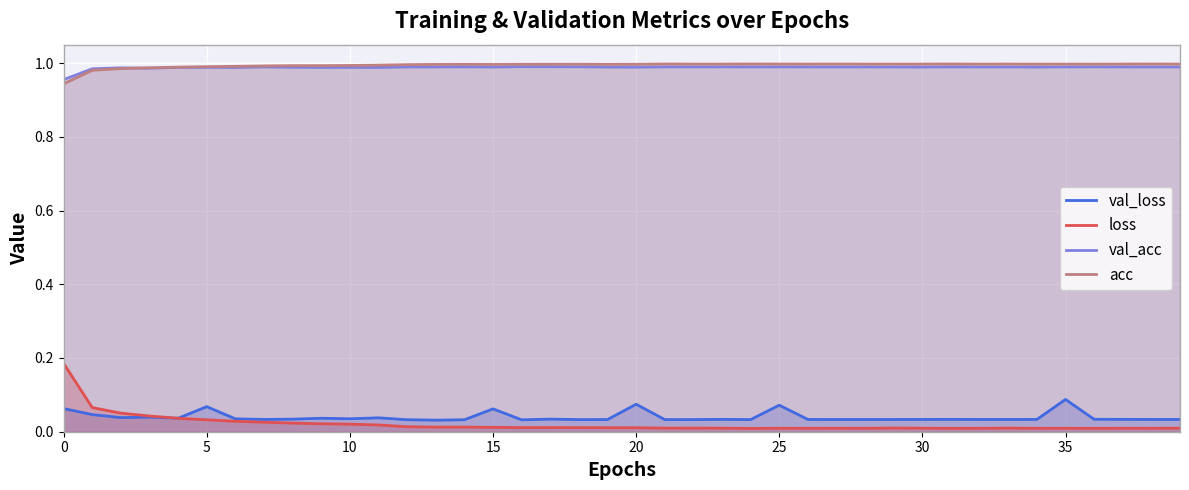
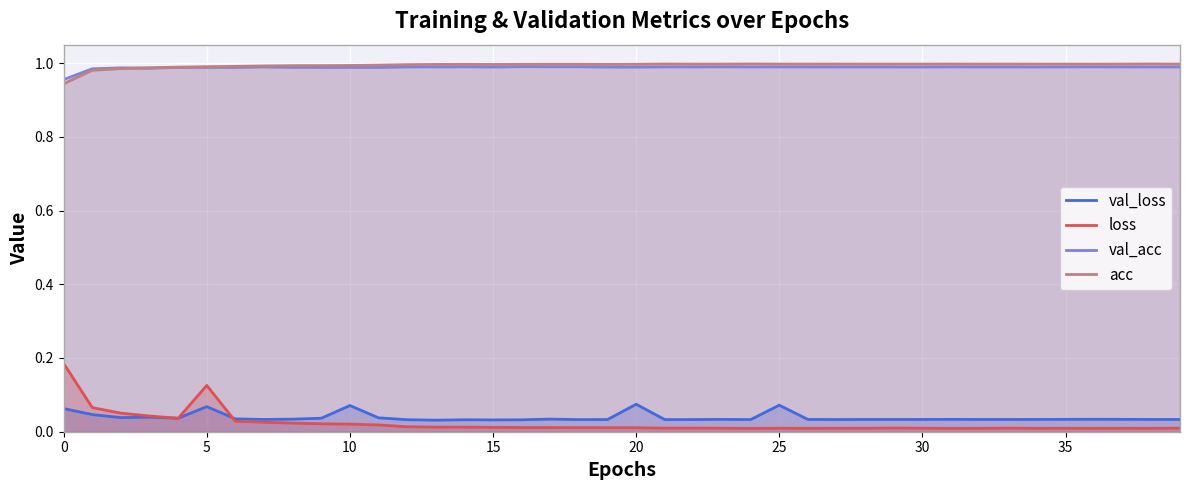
  {
    "val_loss": {
      "0": 0.06,
      "5": 0.07,
-     "10": 0.04,
-     "15": 0.06,
+     "10": 0.07,
+     "15": 0.03,
      "20": 0.07,
      "25": 0.07,
      "30": 0.03,
-     "35": 0.09
+     "35": 0.03
    },
    "loss": {
      "0": 0.19,
-     "5": 0.03,
+     "5": 0.13,
      "10": 0.02,
      "15": 0.01,
      "20": 0.01,
      "25": 0.01,
      "30": 0.01,
      "35": 0.01
    },
    "val_acc": {
      "0": 0.96,
      "15": 0.99,
      "20": 0.99,
      "25": 0.99,
      "30": 0.99,
      "35": 0.99
    },
    "acc": {
      "0": 0.94,
      "15": 1.00,
      "20": 1.00,
      "25": 1.00,
      "30": 1.00,
      "35": 1.00
    }
  }
